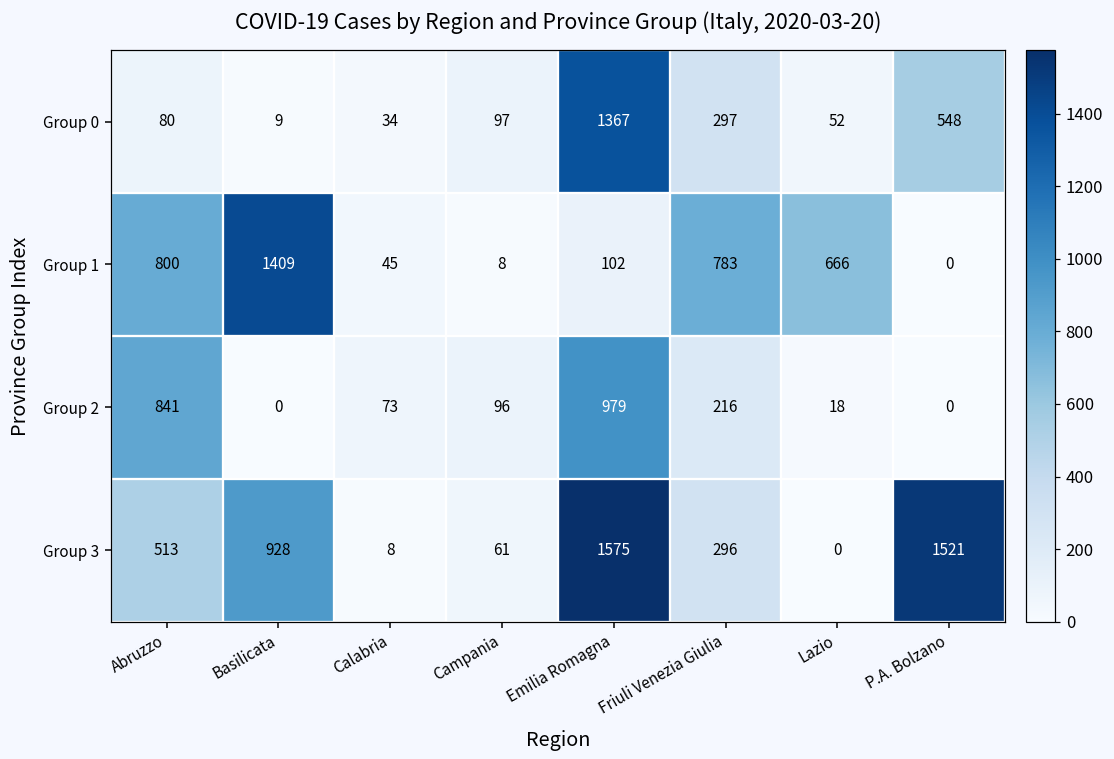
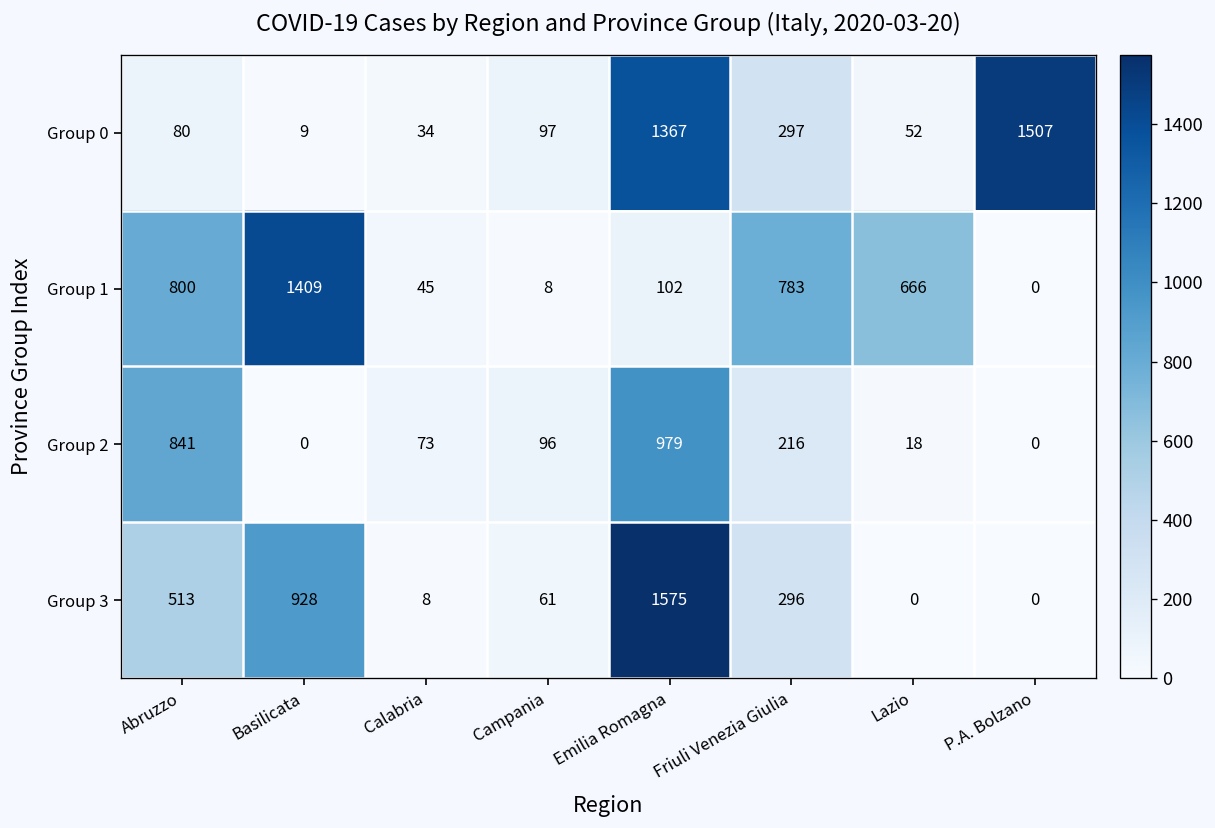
  {
    "Group 0": {
      "Abruzzo": 80,
      "Basilicata": 9,
      "Calabria": 34,
      "Campania": 97,
      "Emilia Romagna": 1367,
      "Friuli Venezia Giulia": 297,
      "Lazio": 52,
-     "P.A. Bolzano": 548
+     "P.A. Bolzano": 1507
    },
    "Group 1": {
      "Abruzzo": 800,
      "Basilicata": 1409,
      "Calabria": 45,
      "Campania": 8,
      "Emilia Romagna": 102,
      "Friuli Venezia Giulia": 783,
      "Lazio": 666,
      "P.A. Bolzano": 0
    },
    "Group 2": {
      "Abruzzo": 841,
      "Basilicata": 0,
      "Calabria": 73,
      "Campania": 96,
      "Emilia Romagna": 979,
      "Friuli Venezia Giulia": 216,
      "Lazio": 18,
      "P.A. Bolzano": 0
    },
    "Group 3": {
      "Abruzzo": 513,
      "Basilicata": 928,
      "Calabria": 8,
      "Campania": 61,
      "Emilia Romagna": 1575,
      "Friuli Venezia Giulia": 296,
      "Lazio": 0,
-     "P.A. Bolzano": 1521
+     "P.A. Bolzano": 0
    }
  }
